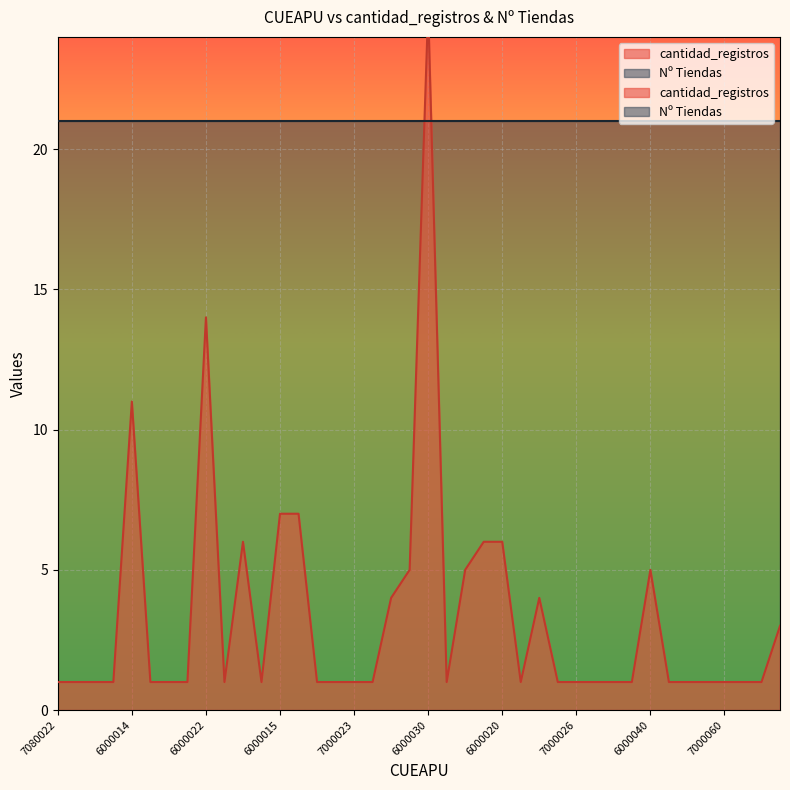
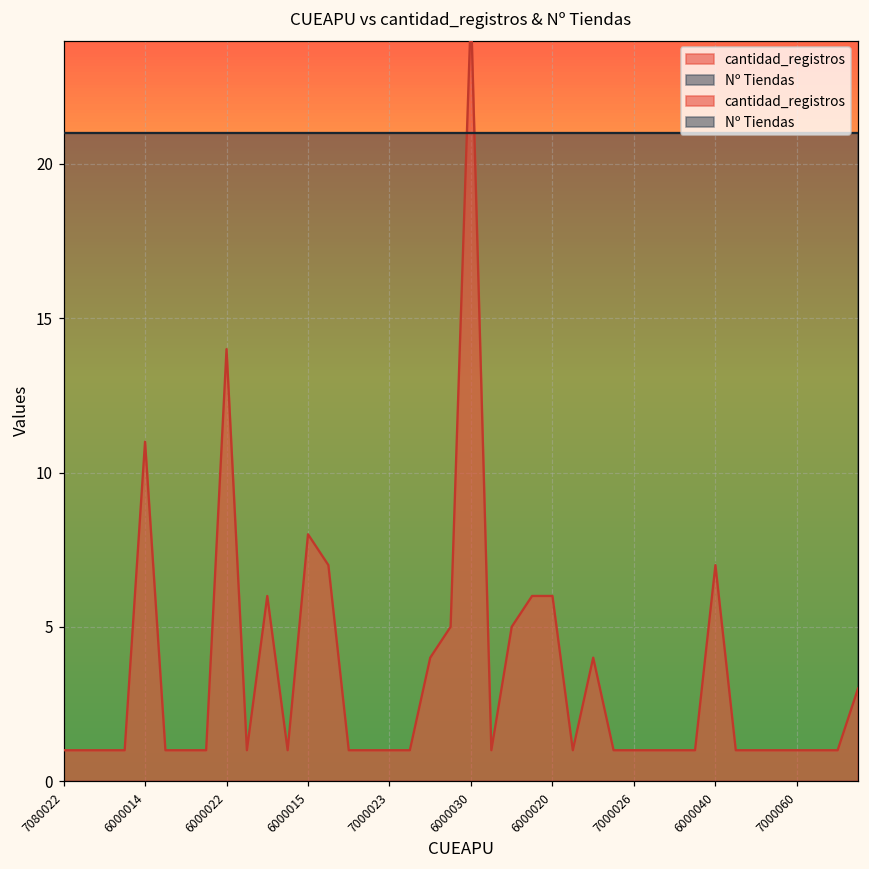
  {
    "cantidad_registros": {
      "7080022": 1,
      "6000014": 11,
      "6000022": 14,
-     "6000015": 7,
+     "6000015": 8,
      "7000023": 1,
      "6000020": 6,
      "7000026": 1,
-     "6000040": 5,
+     "6000040": 7,
      "7000060": 1
    },
    "Nº Tiendas": {
      "7080022": 21,
      "6000014": 21,
      "6000022": 21,
      "6000015": 21,
      "7000023": 21,
      "6000030": 21,
      "6000020": 21,
      "7000026": 21
    }
  }
